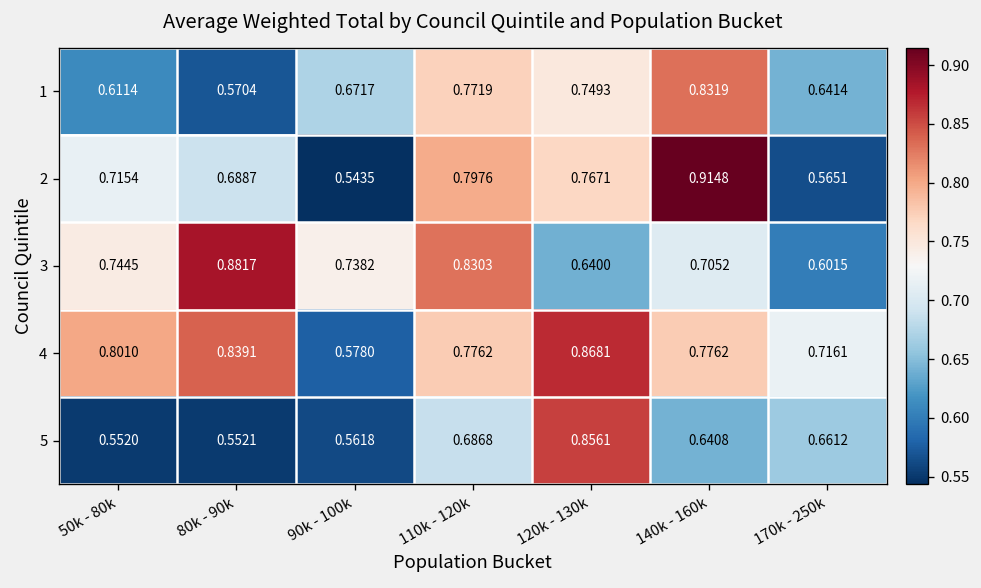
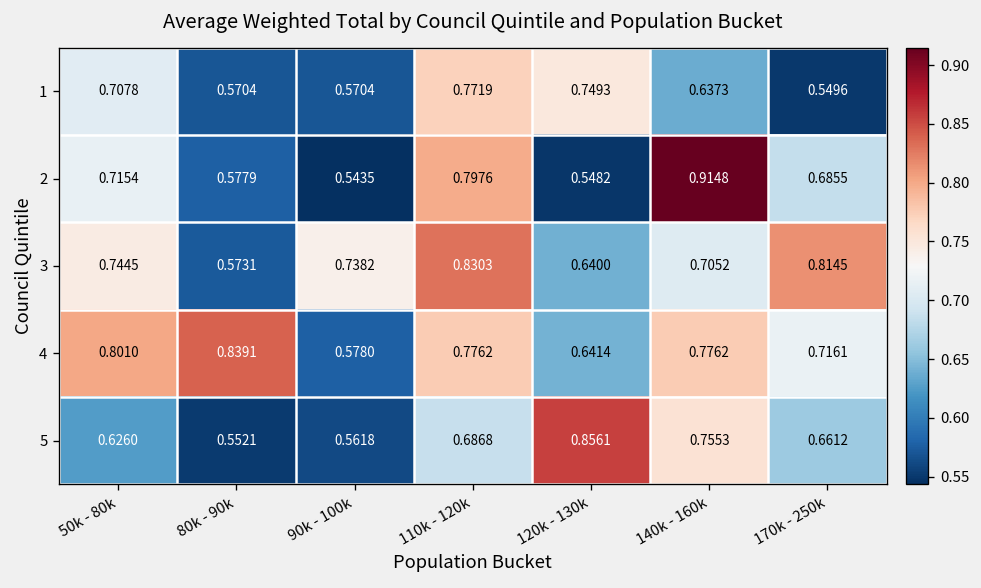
  {
    "1": {
-     "50k - 80k": 0.6114,
+     "50k - 80k": 0.7078,
      "80k - 90k": 0.5704,
-     "90k - 100k": 0.6717,
+     "90k - 100k": 0.5704,
      "110k - 120k": 0.7719,
      "120k - 130k": 0.7493,
-     "140k - 160k": 0.8319,
-     "170k - 250k": 0.6414
+     "140k - 160k": 0.6373,
+     "170k - 250k": 0.5496
    },
    "2": {
      "50k - 80k": 0.7154,
-     "80k - 90k": 0.6887,
+     "80k - 90k": 0.5779,
      "90k - 100k": 0.5435,
      "110k - 120k": 0.7976,
-     "120k - 130k": 0.7671,
+     "120k - 130k": 0.5482,
      "140k - 160k": 0.9148,
-     "170k - 250k": 0.5651
+     "170k - 250k": 0.6855
    },
    "3": {
      "50k - 80k": 0.7445,
-     "80k - 90k": 0.8817,
+     "80k - 90k": 0.5731,
      "90k - 100k": 0.7382,
      "110k - 120k": 0.8303,
      "120k - 130k": 0.6400,
      "140k - 160k": 0.7052,
-     "170k - 250k": 0.6015
+     "170k - 250k": 0.8145
    },
    "4": {
      "50k - 80k": 0.8010,
      "80k - 90k": 0.8391,
      "90k - 100k": 0.5780,
      "110k - 120k": 0.7762,
-     "120k - 130k": 0.8681,
+     "120k - 130k": 0.6414,
      "140k - 160k": 0.7762,
      "170k - 250k": 0.7161
    },
    "5": {
-     "50k - 80k": 0.5520,
+     "50k - 80k": 0.6260,
      "80k - 90k": 0.5521,
      "90k - 100k": 0.5618,
      "110k - 120k": 0.6868,
      "120k - 130k": 0.8561,
-     "140k - 160k": 0.6408,
+     "140k - 160k": 0.7553,
      "170k - 250k": 0.6612
    }
  }
